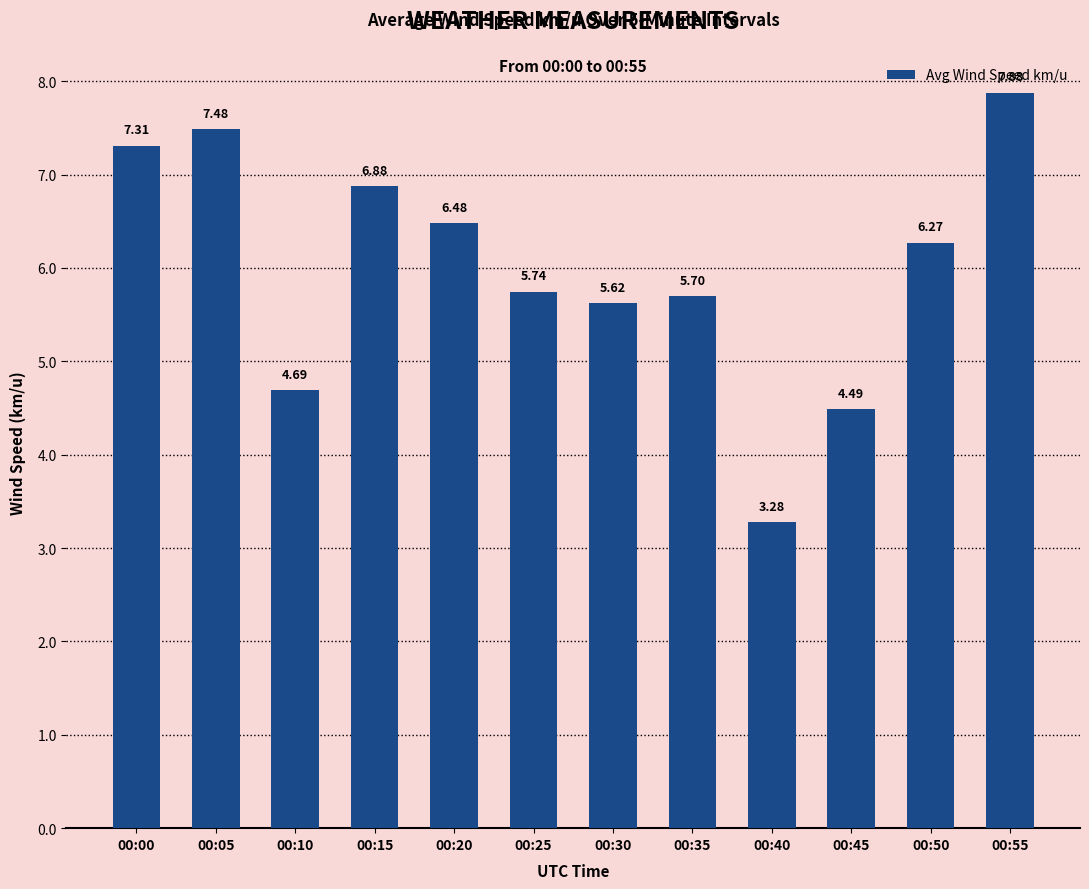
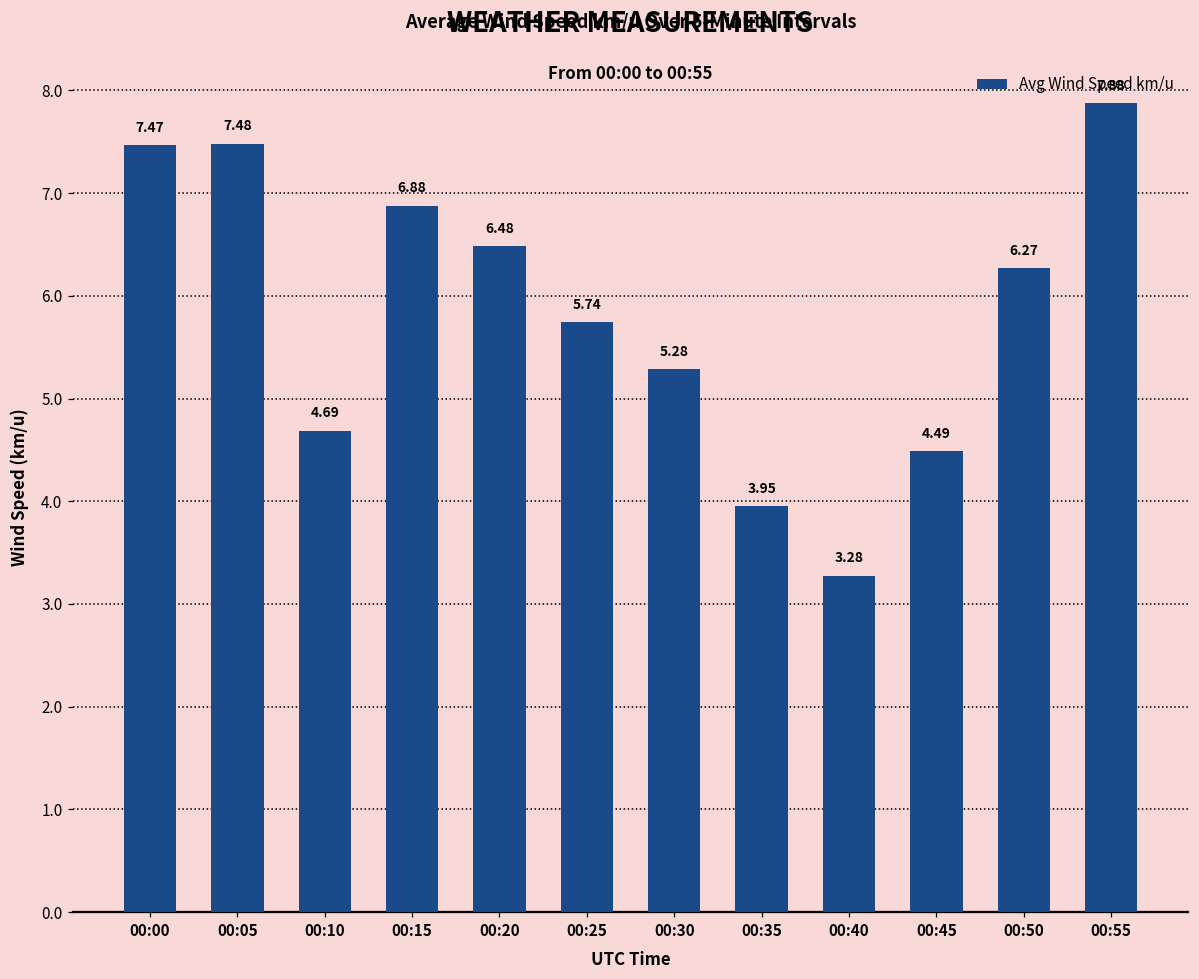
  {
-   "00:00": 7.31,
+   "00:00": 7.47,
    "00:05": 7.48,
    "00:10": 4.69,
    "00:15": 6.88,
    "00:20": 6.48,
    "00:25": 5.74,
-   "00:30": 5.62,
-   "00:35": 5.70,
+   "00:30": 5.28,
+   "00:35": 3.95,
    "00:40": 3.28,
    "00:45": 4.49,
    "00:50": 6.27,
    "00:55": 7.88
  }
